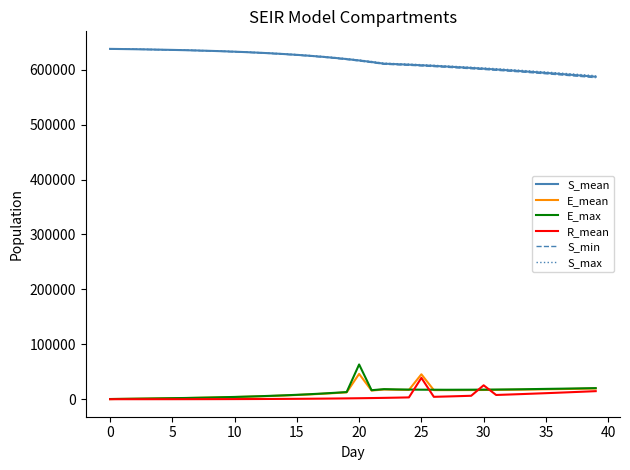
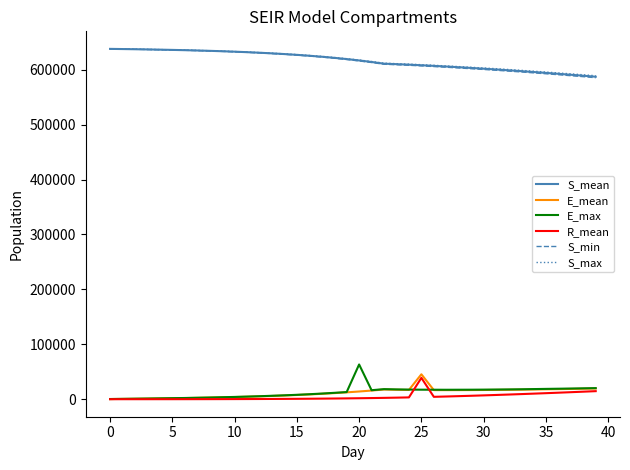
  {
    "E_mean": {
-     "20": 50000,
+     "20": 10000,
      "25": 50000
    },
    "E_max": {
      "20": 60000,
      "25": 20000
    },
    "R_mean": {
      "15": 0,
      "20": 0,
      "25": 40000,
-     "30": 30000,
+     "30": 10000,
      "35": 10000
    }
  }
